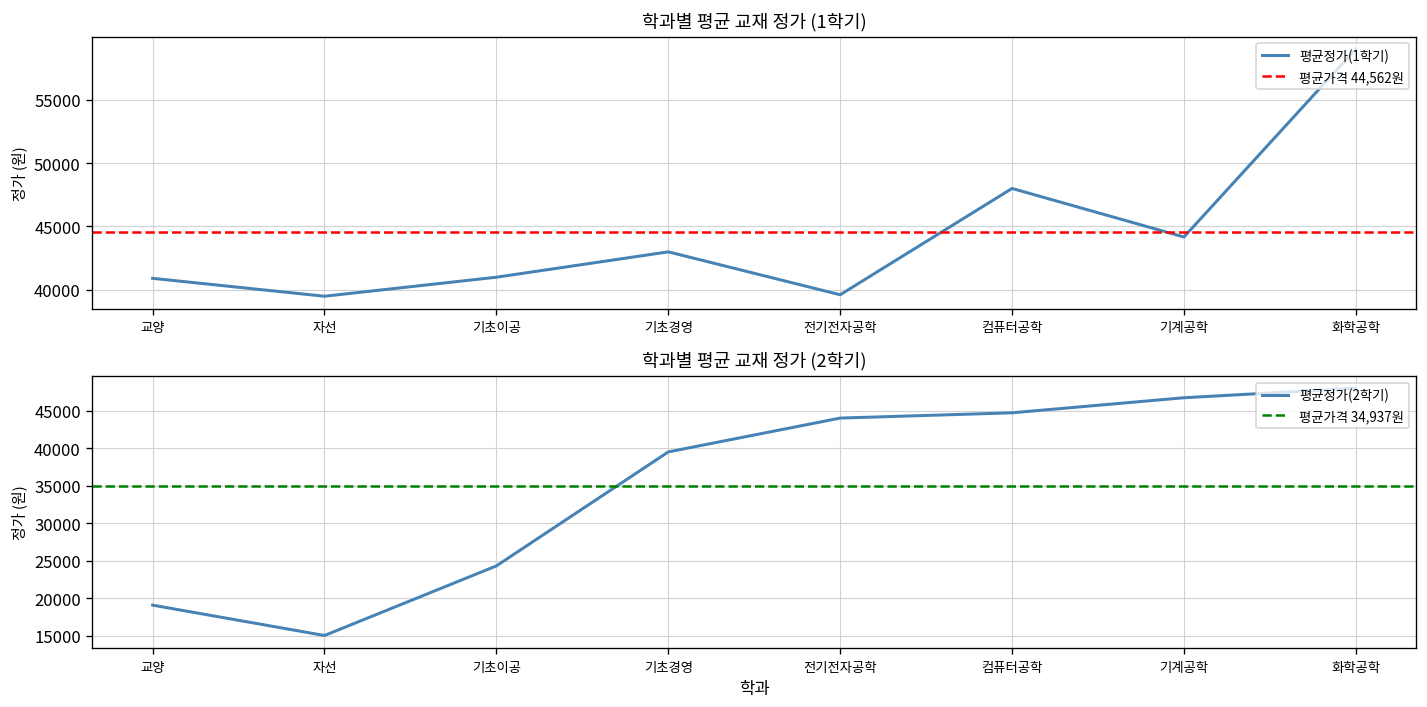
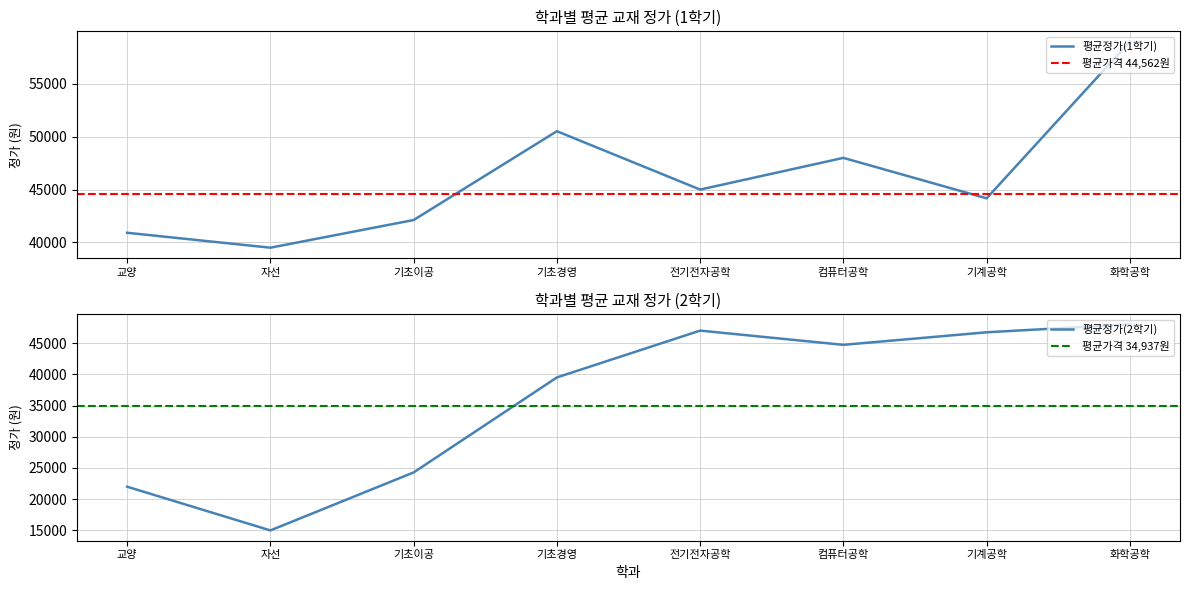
  {
    "학과별 평균 교재 정가 (1학기)": {
      "교양": 40900,
      "자선": 39500,
-     "기초이공": 41000,
-     "기초경영": 43000,
-     "전기전자공학": 39600,
+     "기초이공": 42100,
+     "기초경영": 50500,
+     "전기전자공학": 45000,
      "컴퓨터공학": 48000,
      "기계공학": 44200
    },
    "학과별 평균 교재 정가 (2학기)": {
-     "교양": 19000,
+     "교양": 22000,
      "자선": 15000,
      "기초이공": 24000,
      "기초경영": 40000,
-     "전기전자공학": 44000,
+     "전기전자공학": 47000,
      "컴퓨터공학": 45000,
      "기계공학": 47000
    }
  }
